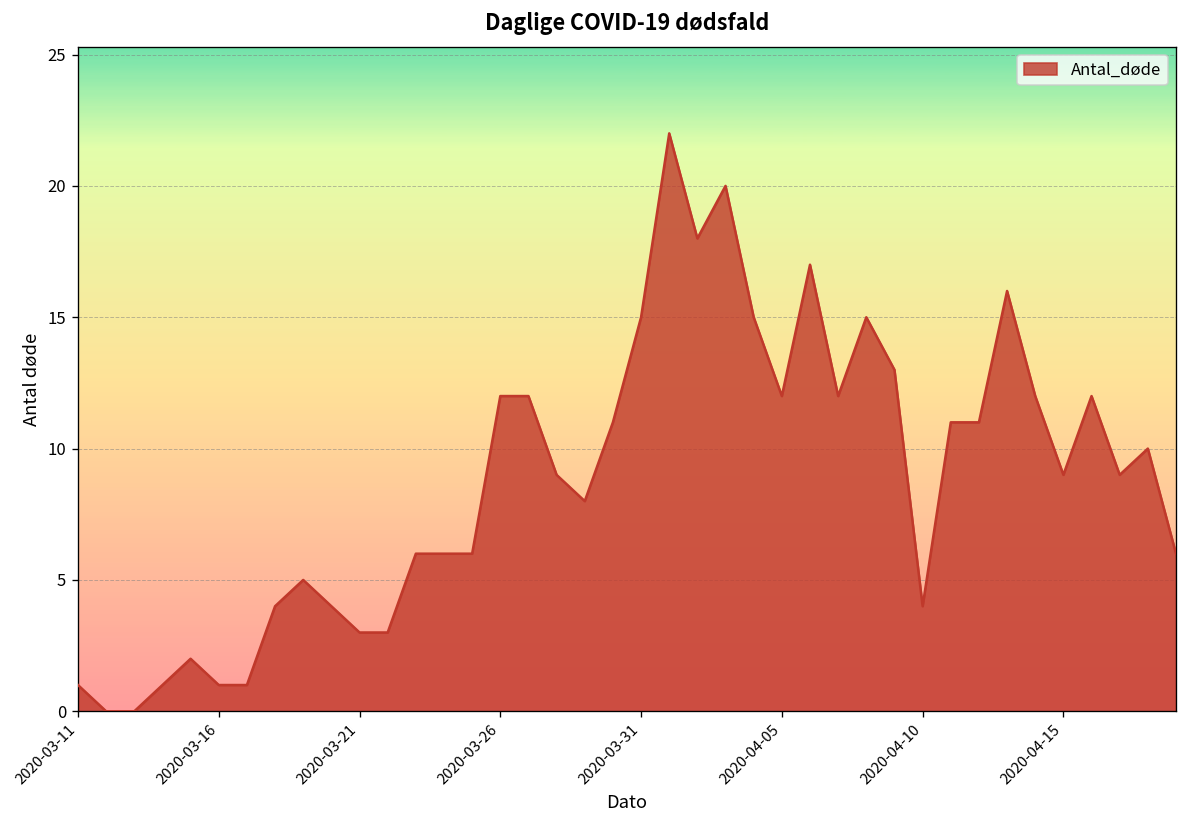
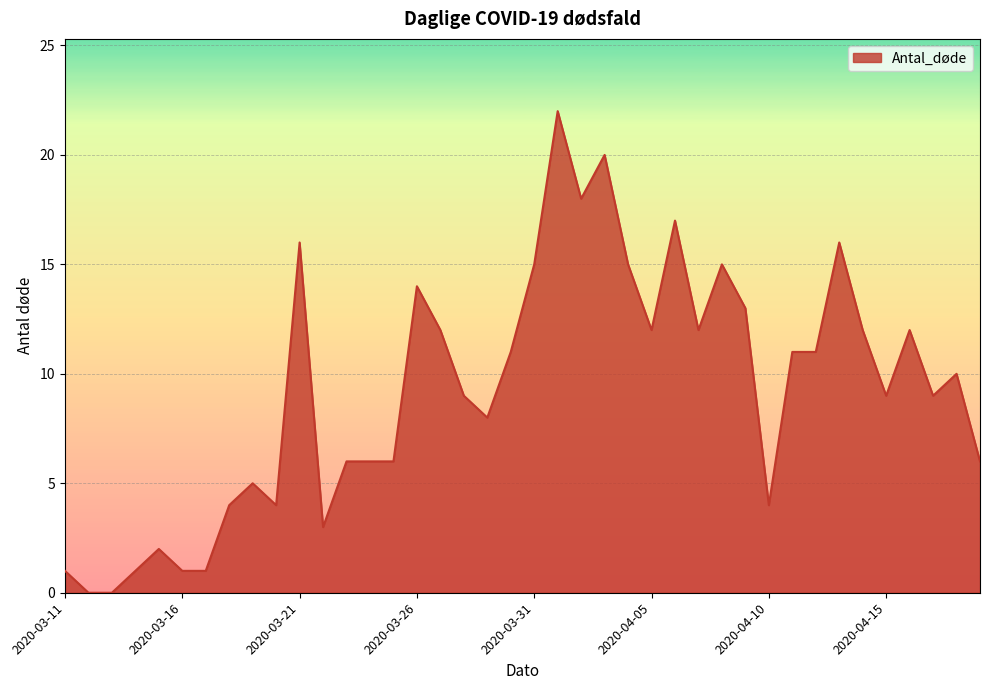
  {
    "2020-03-11": 1,
    "2020-03-16": 1,
-   "2020-03-21": 3,
-   "2020-03-26": 12,
+   "2020-03-21": 16,
+   "2020-03-26": 14,
    "2020-03-31": 15,
    "2020-04-05": 12,
    "2020-04-10": 4,
    "2020-04-15": 9
  }
